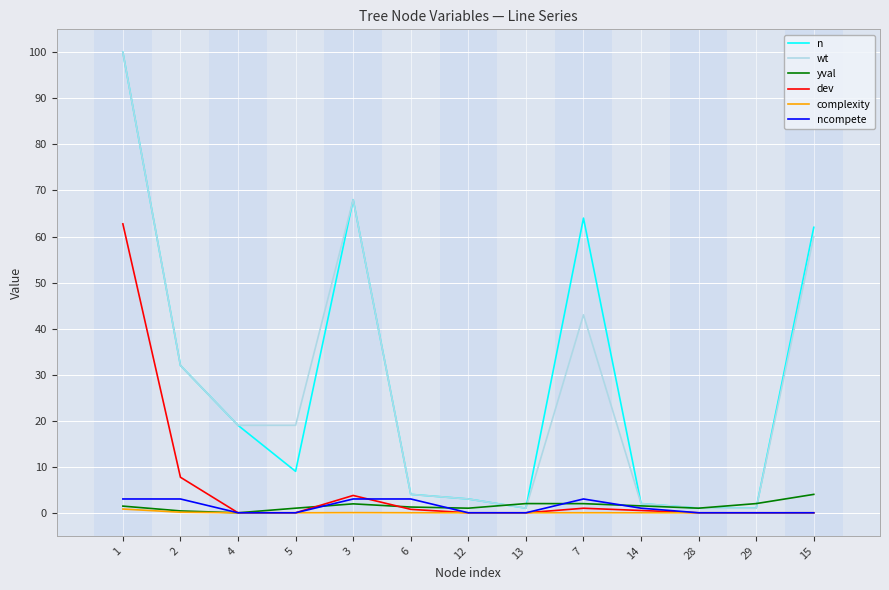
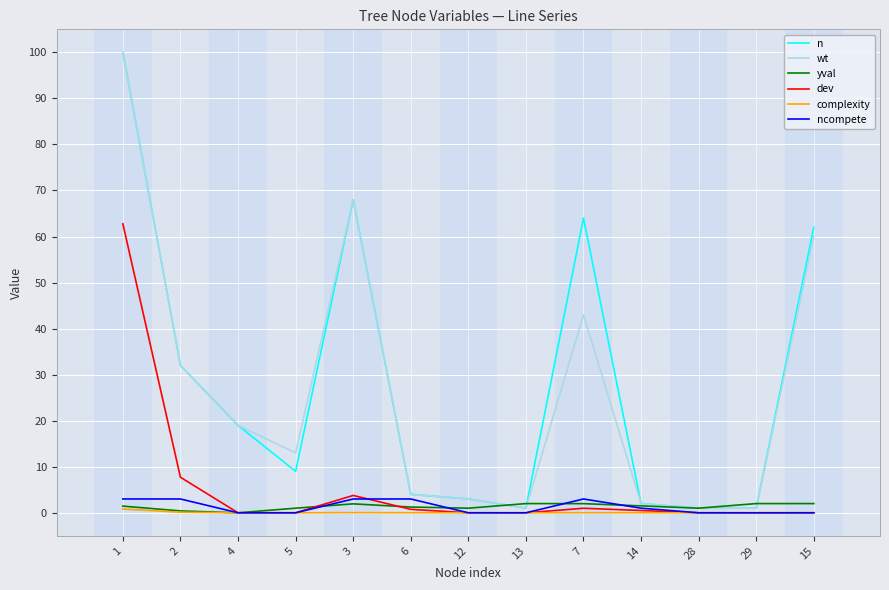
  {
    "n": {
      "5": 9,
      "7": 64,
      "15": 62
    },
    "wt": {
-     "5": 19,
+     "5": 13,
      "7": 43,
      "15": 60
    },
    "yval": {
      "1": 1,
      "5": 1,
      "3": 2,
      "12": 1,
      "13": 2,
      "7": 2,
      "29": 2,
-     "15": 4
+     "15": 2
    },
    "dev": {
      "1": 63,
      "2": 8,
      "3": 4,
      "7": 1
    },
    "complexity": {
      "1": 1,
      "3": 0,
      "6": 0,
      "7": 0
    },
    "ncompete": {
      "1": 3,
      "2": 3,
      "3": 3,
      "6": 3,
      "7": 3
    }
  }
